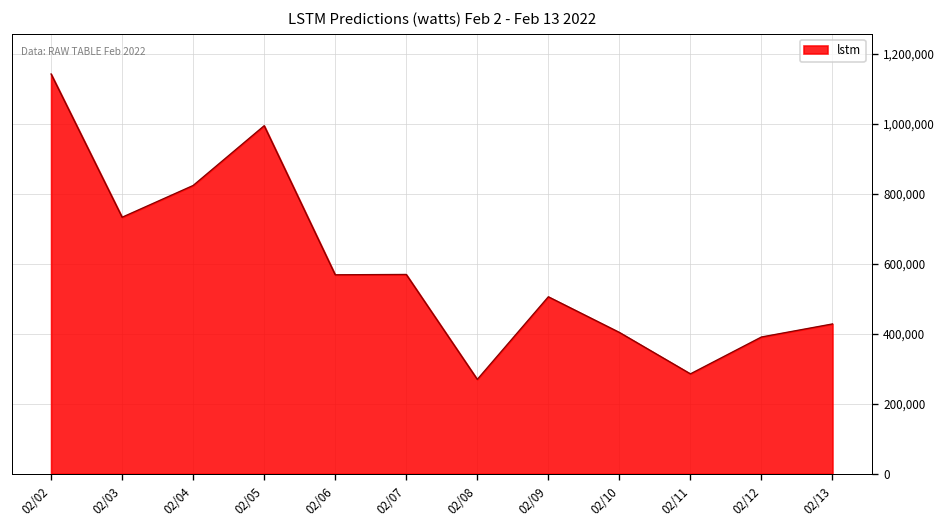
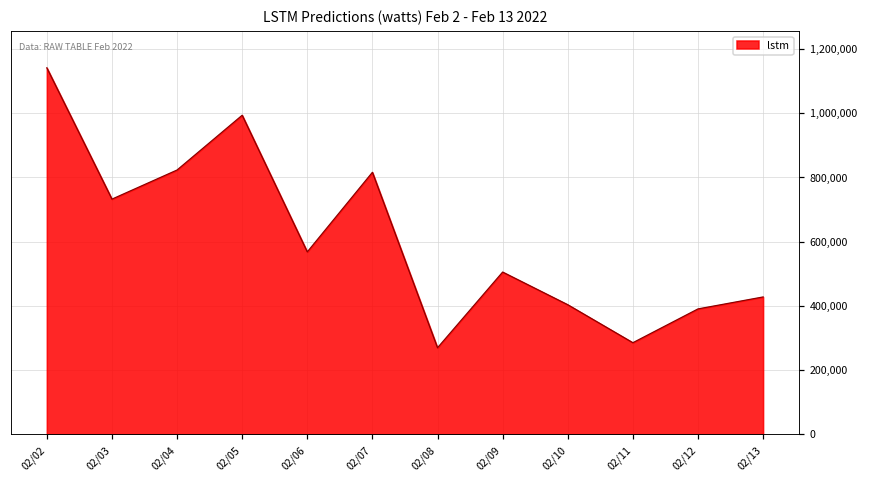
  {
    "02/03": "730,000",
    "02/04": "820,000",
    "02/05": "990,000",
    "02/06": "570,000",
-   "02/07": "570,000",
+   "02/07": "820,000",
    "02/08": "270,000",
    "02/09": "510,000",
    "02/10": "400,000",
    "02/11": "290,000",
    "02/12": "390,000",
    "02/13": "430,000"
  }
